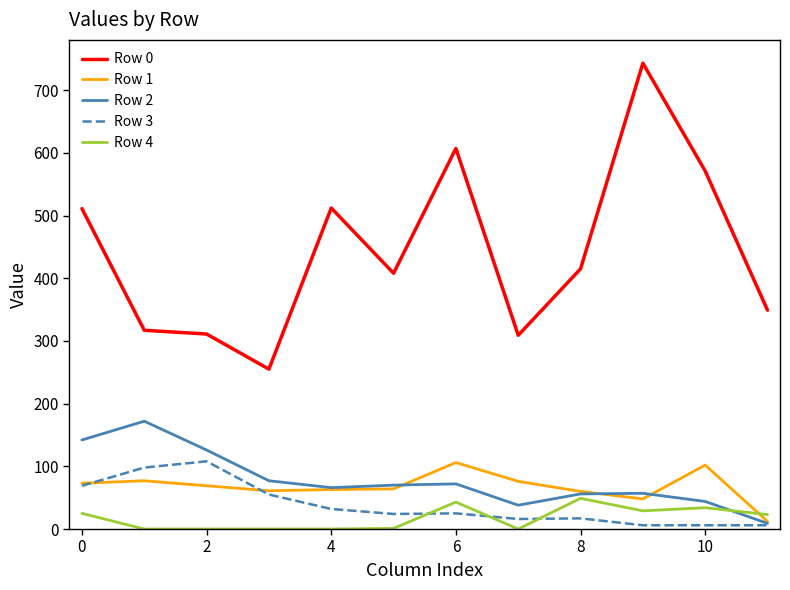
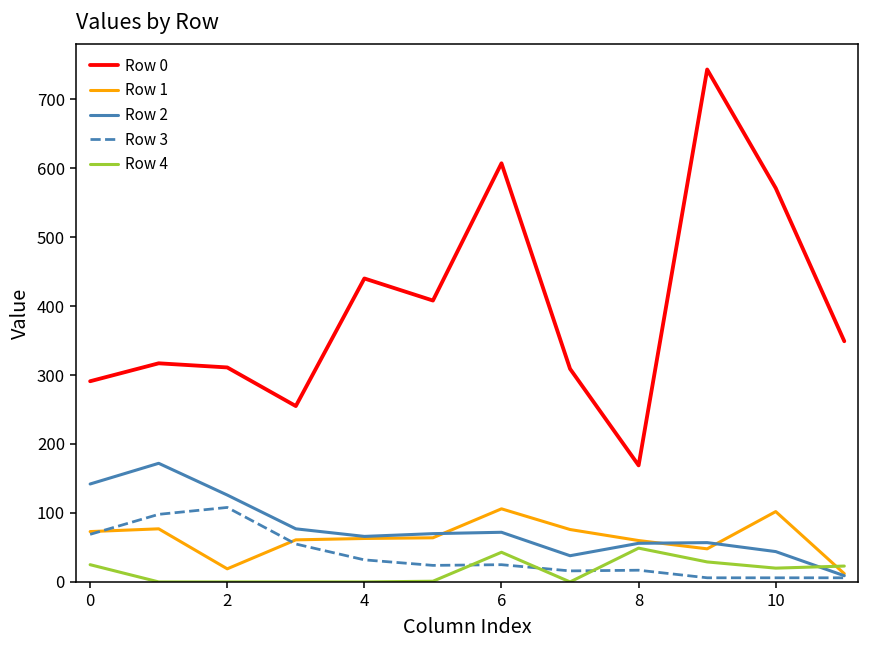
  {
    "Row 0": {
-     "0": 510,
+     "0": 290,
      "2": 310,
-     "4": 510,
+     "4": 440,
      "6": 610,
-     "8": 420,
+     "8": 170,
      "10": 570
    },
    "Row 1": {
-     "2": 70,
+     "2": 20,
      "6": 110,
      "10": 100
    },
    "Row 4": {
      "0": 30,
      "2": 0,
      "4": 0,
      "6": 40,
      "8": 50,
-     "10": 30
+     "10": 20
    }
  }
